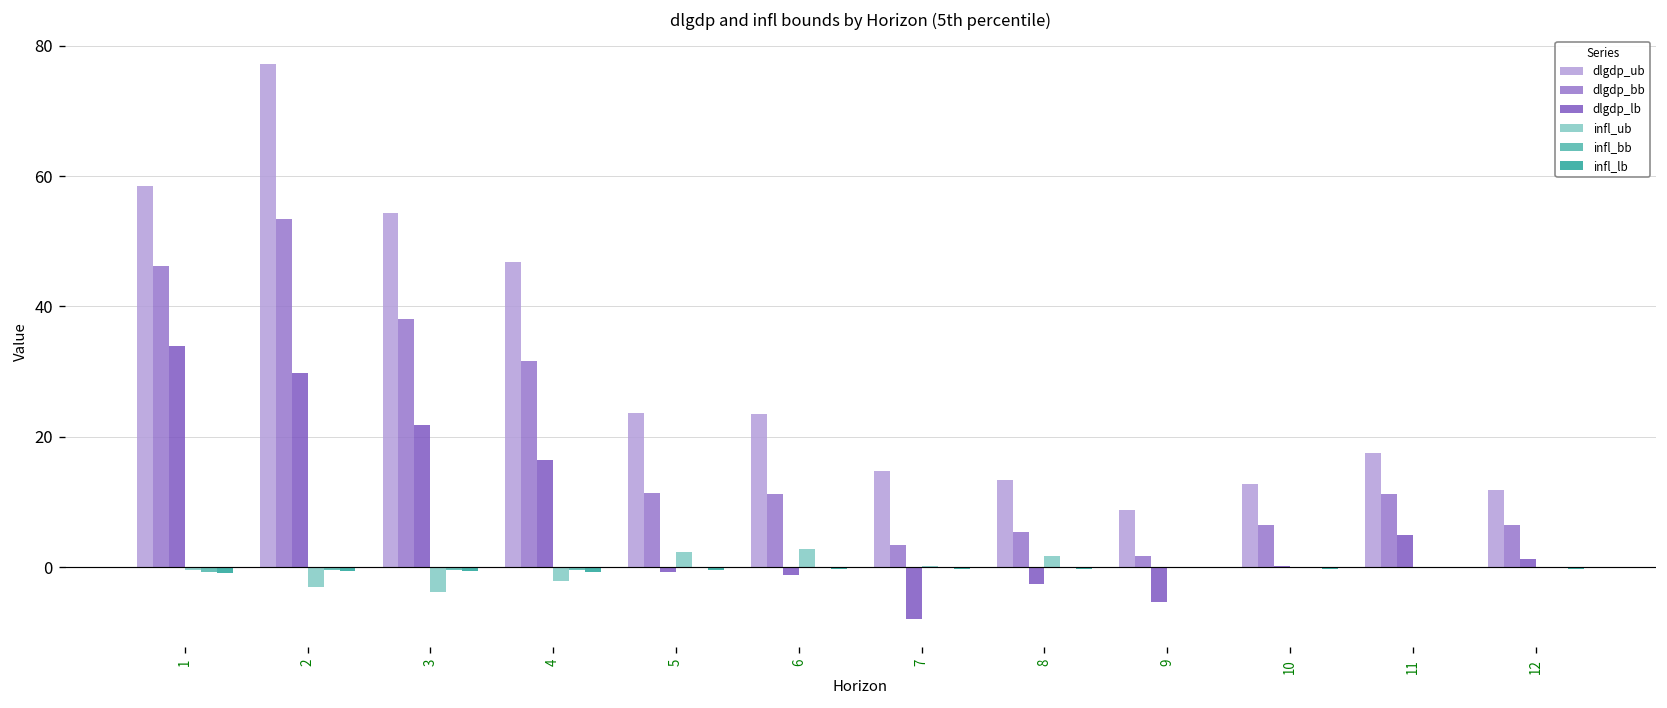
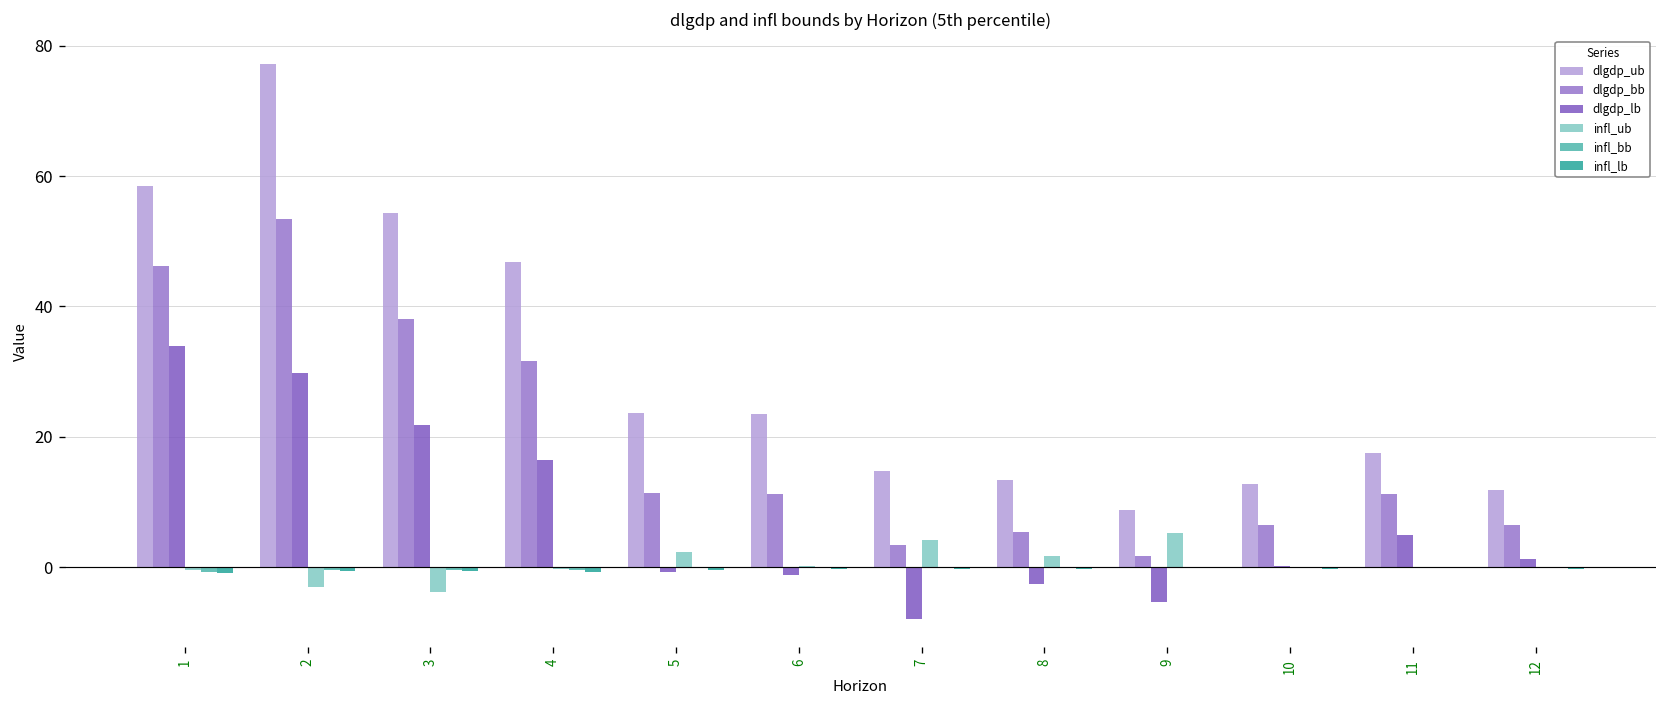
  {
    "infl_ub": {
      "2": -3,
      "3": -4,
-     "4": -2,
+     "4": 0,
      "5": 2,
-     "6": 3,
-     "7": 0,
+     "6": 0,
+     "7": 4,
      "8": 2,
-     "9": 0
+     "9": 5
    }
  }
